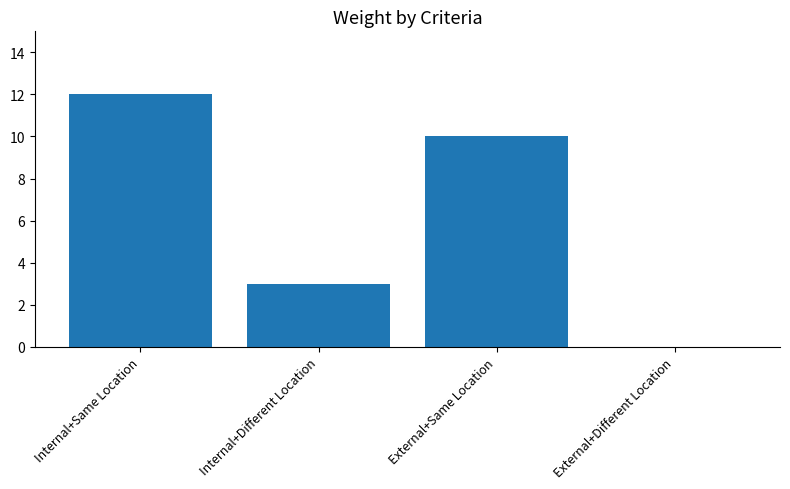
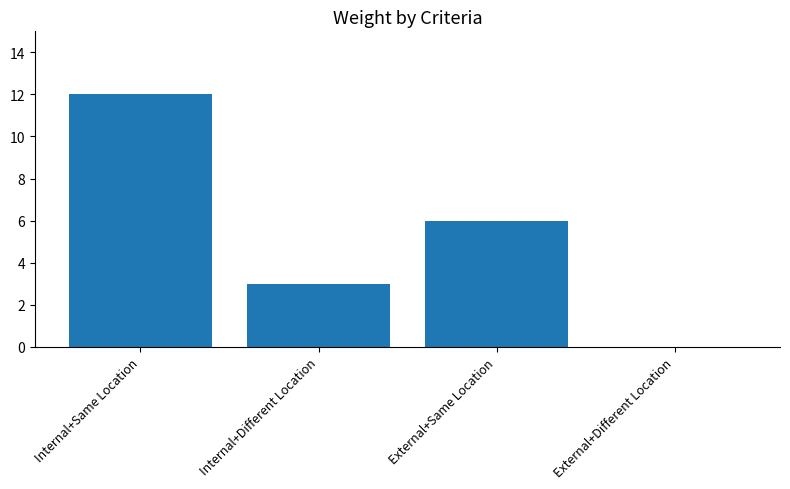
  {
    "Internal+Same Location": 12,
    "Internal+Different Location": 3,
-   "External+Same Location": 10,
+   "External+Same Location": 6,
    "External+Different Location": 0
  }
